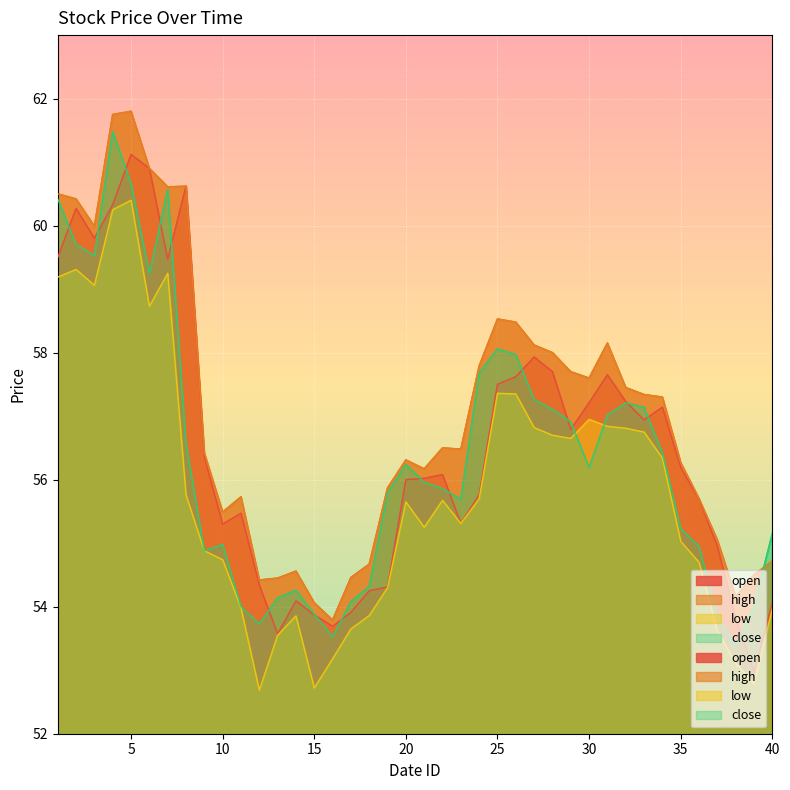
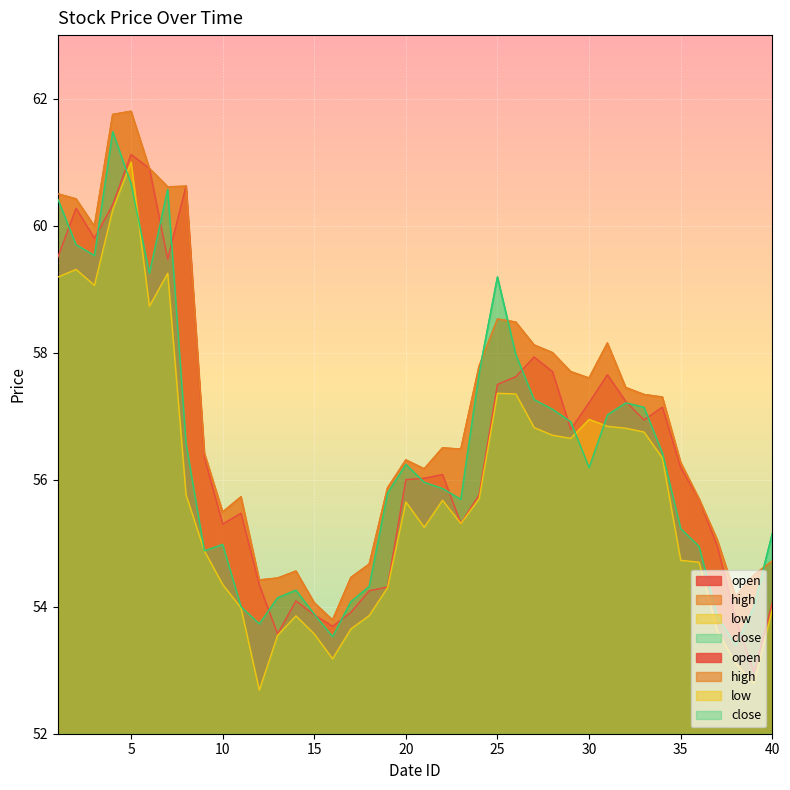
  {
    "low": {
-     "5": 60.4,
-     "10": 54.7,
-     "15": 52.7,
+     "5": 61.0,
+     "10": 54.4,
+     "15": 53.6,
      "20": 55.7,
      "25": 57.4,
      "30": 57.0,
-     "35": 55.0,
+     "35": 54.7,
      "40": 54.0
    },
    "close": {
      "5": 60.7,
      "10": 55.0,
      "20": 56.2,
-     "25": 58.1,
+     "25": 59.2,
      "30": 56.2,
      "35": 55.2,
      "40": 55.2
    }
  }
